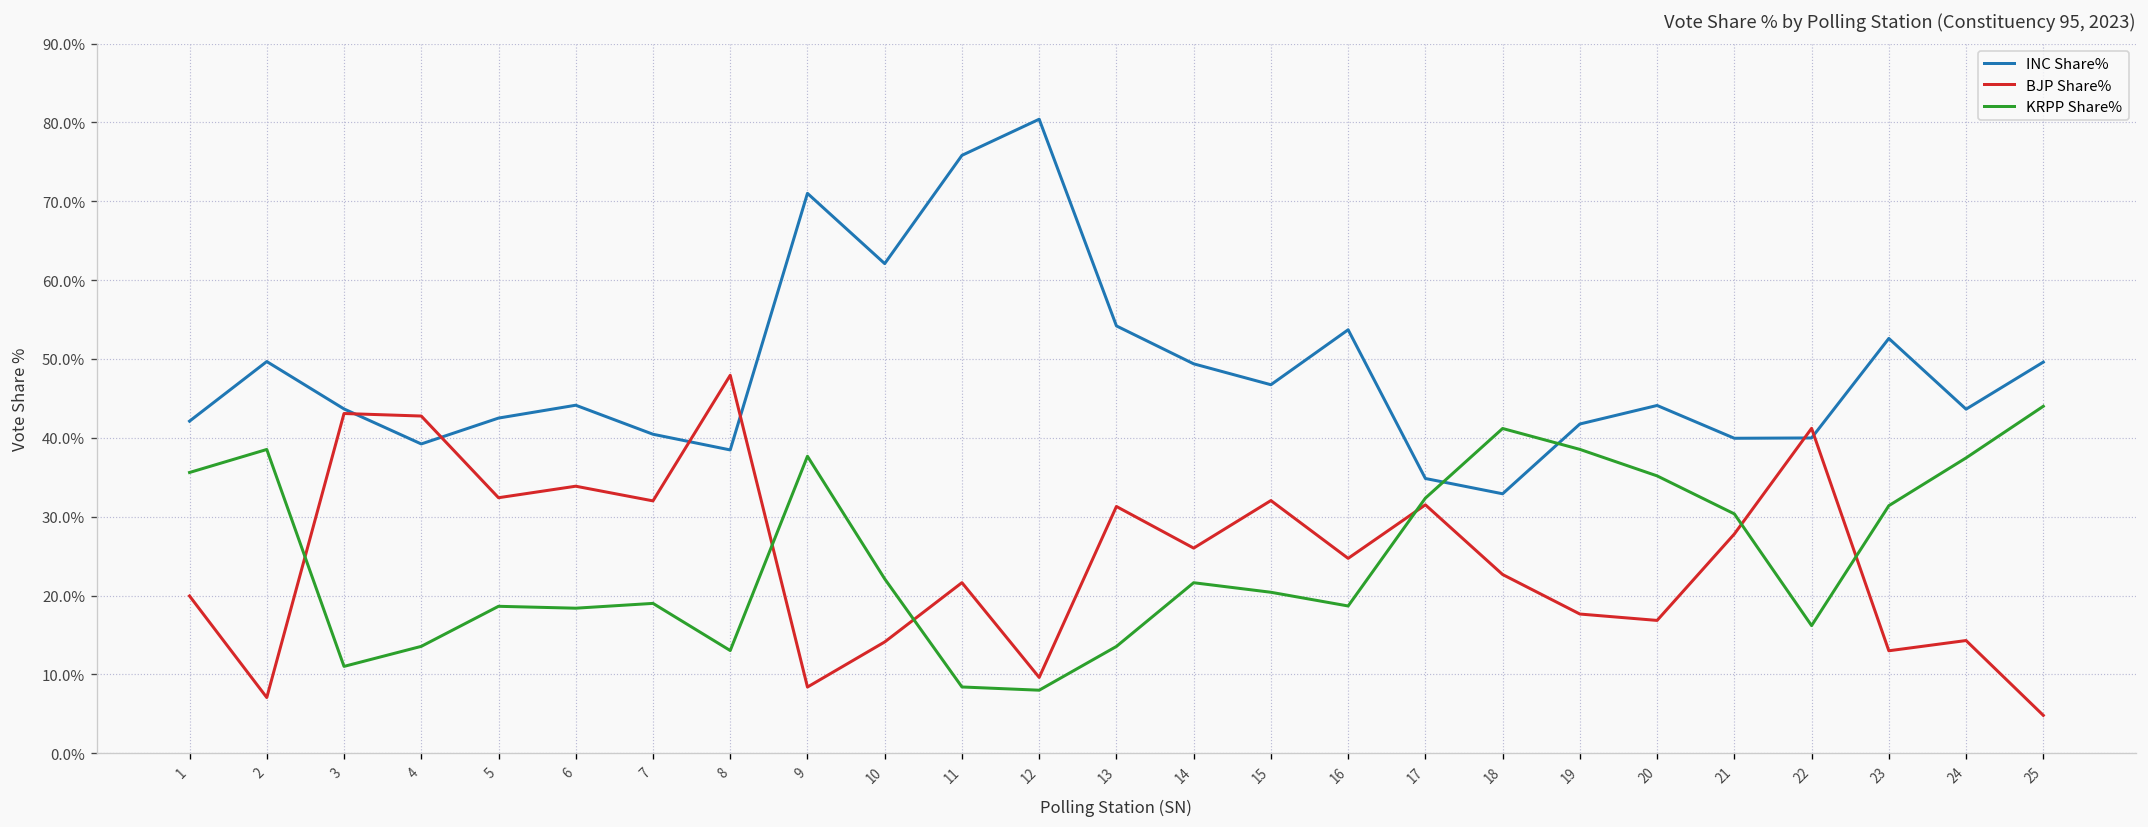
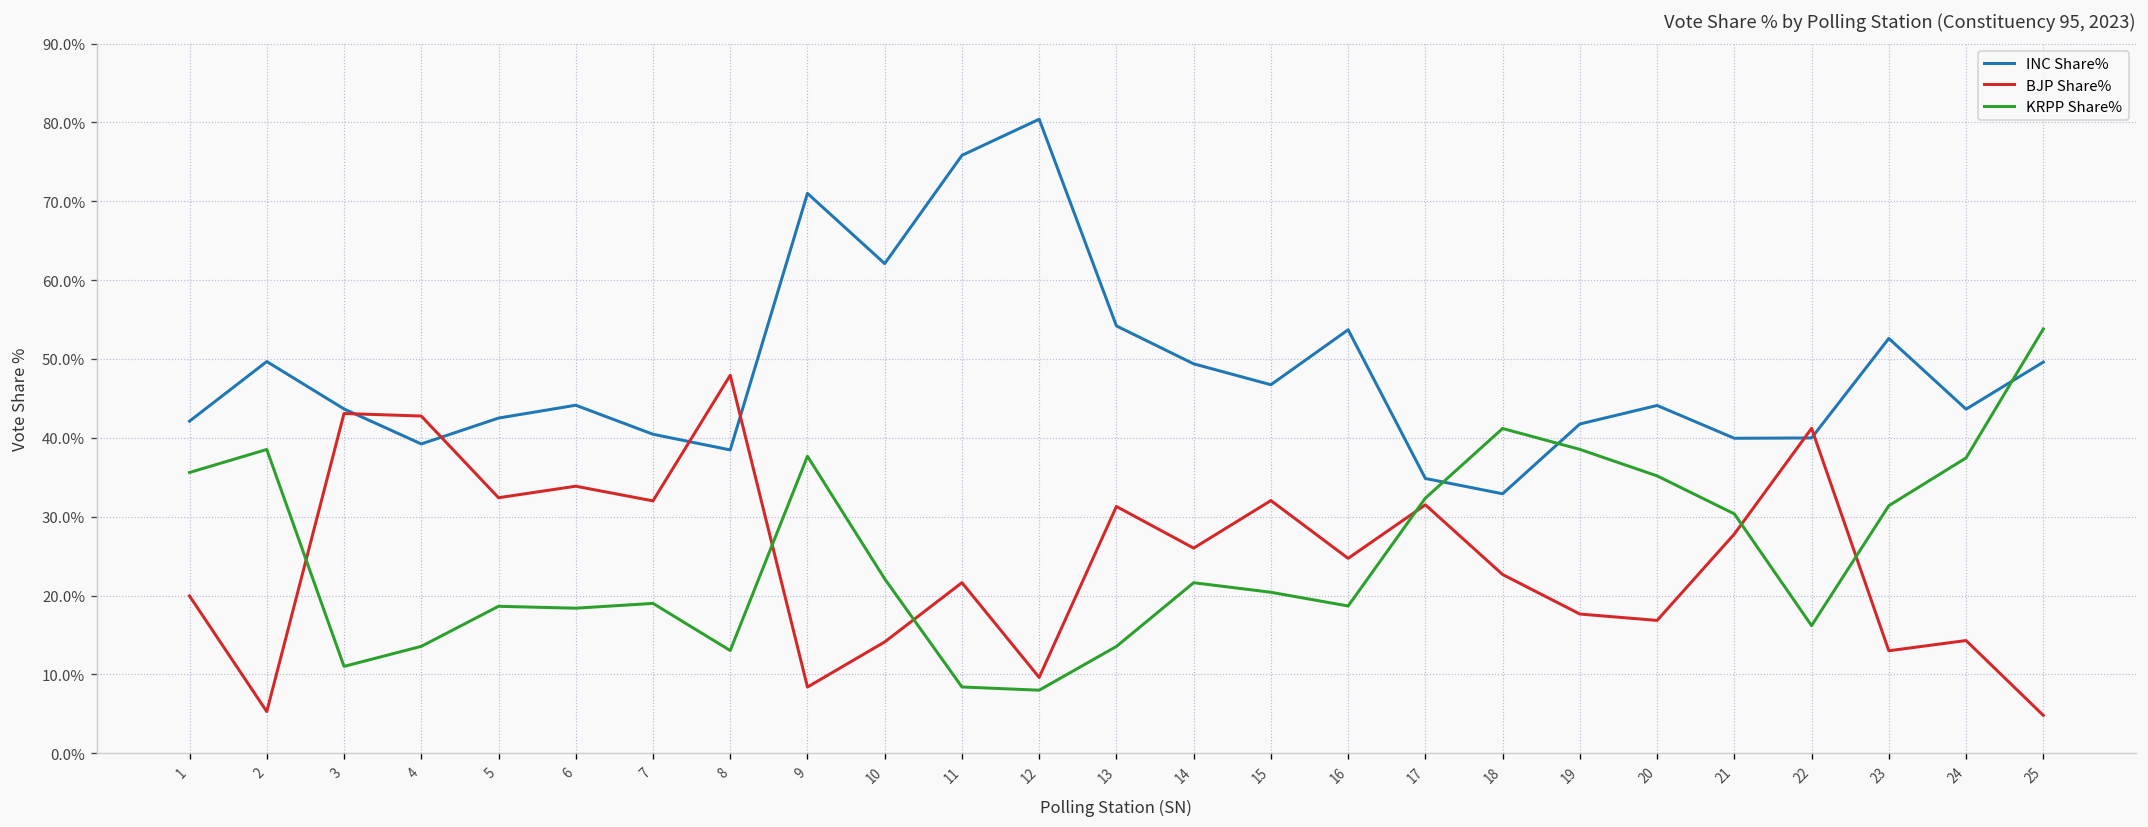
  {
    "INC Share%": {
      "1": "42%",
      "2": "50%",
      "3": "44%",
      "4": "39%",
      "5": "43%",
      "6": "44%",
      "7": "40%",
      "8": "38%",
      "9": "71%",
      "10": "62%",
      "11": "76%",
      "12": "80%",
      "13": "54%",
      "14": "49%",
      "15": "47%",
      "16": "54%",
      "17": "35%",
      "18": "33%",
      "19": "42%",
      "20": "44%",
      "21": "40%",
      "22": "40%",
      "23": "53%",
      "24": "44%",
      "25": "50%"
    },
    "BJP Share%": {
      "1": "20%",
-     "2": "7%",
+     "2": "5%",
      "3": "43%",
      "4": "43%",
      "5": "32%",
      "6": "34%",
      "7": "32%",
      "8": "48%",
      "9": "8%",
      "10": "14%",
      "11": "22%",
      "12": "10%",
      "13": "31%",
      "14": "26%",
      "15": "32%",
      "16": "25%",
      "17": "32%",
      "18": "23%",
      "19": "18%",
      "20": "17%",
      "21": "28%",
      "22": "41%",
      "23": "13%",
      "24": "14%",
      "25": "5%"
    },
    "KRPP Share%": {
      "1": "36%",
      "2": "39%",
      "3": "11%",
      "4": "14%",
      "5": "19%",
      "6": "18%",
      "7": "19%",
      "8": "13%",
      "9": "38%",
      "10": "22%",
      "11": "8%",
      "12": "8%",
      "13": "14%",
      "14": "22%",
      "15": "20%",
      "16": "19%",
      "17": "32%",
      "18": "41%",
      "19": "39%",
      "20": "35%",
      "21": "30%",
      "22": "16%",
      "23": "31%",
      "24": "37%",
-     "25": "44%"
+     "25": "54%"
    }
  }
